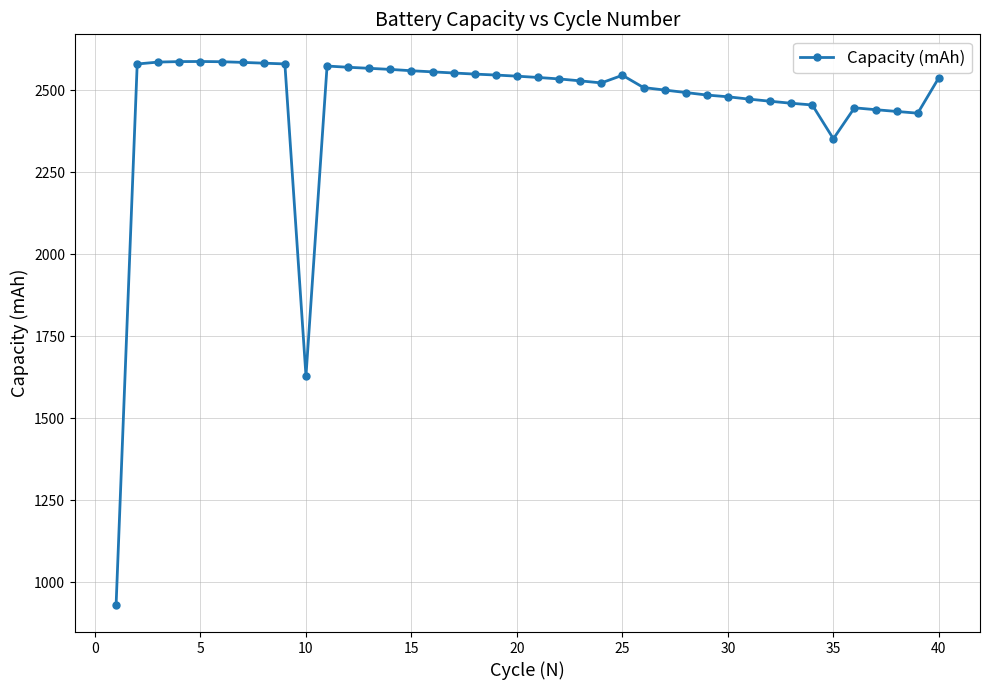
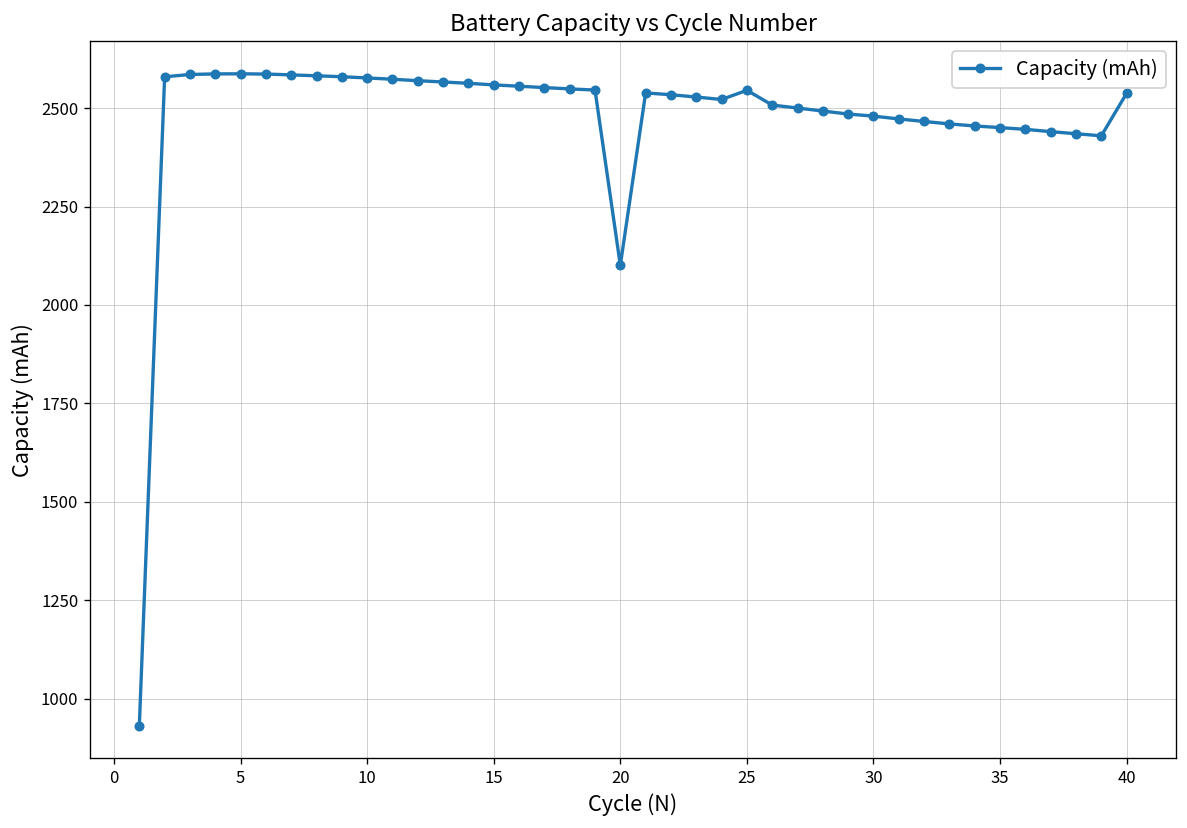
  {
    "5": 2590,
-   "10": 1630,
+   "10": 2580,
    "15": 2560,
-   "20": 2540,
+   "20": 2100,
    "25": 2550,
    "30": 2480,
-   "35": 2350,
+   "35": 2450,
    "40": 2540
  }
